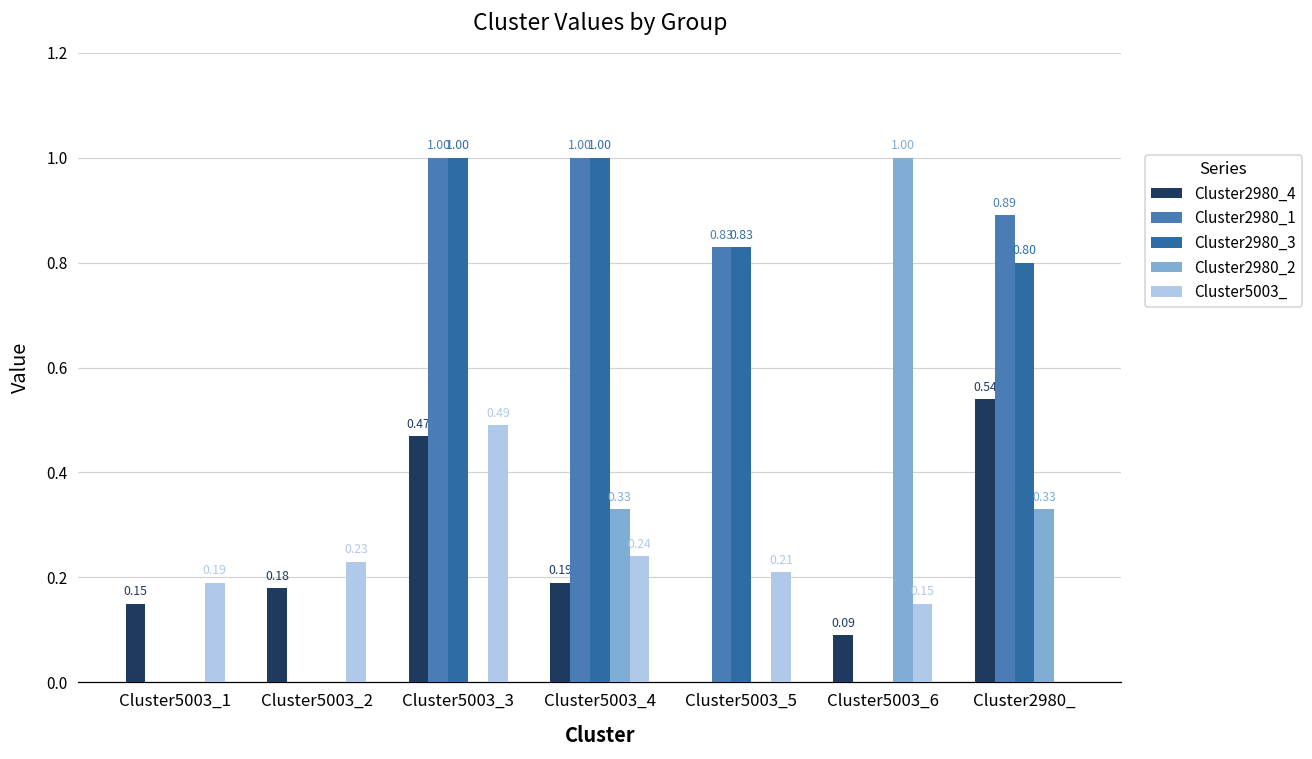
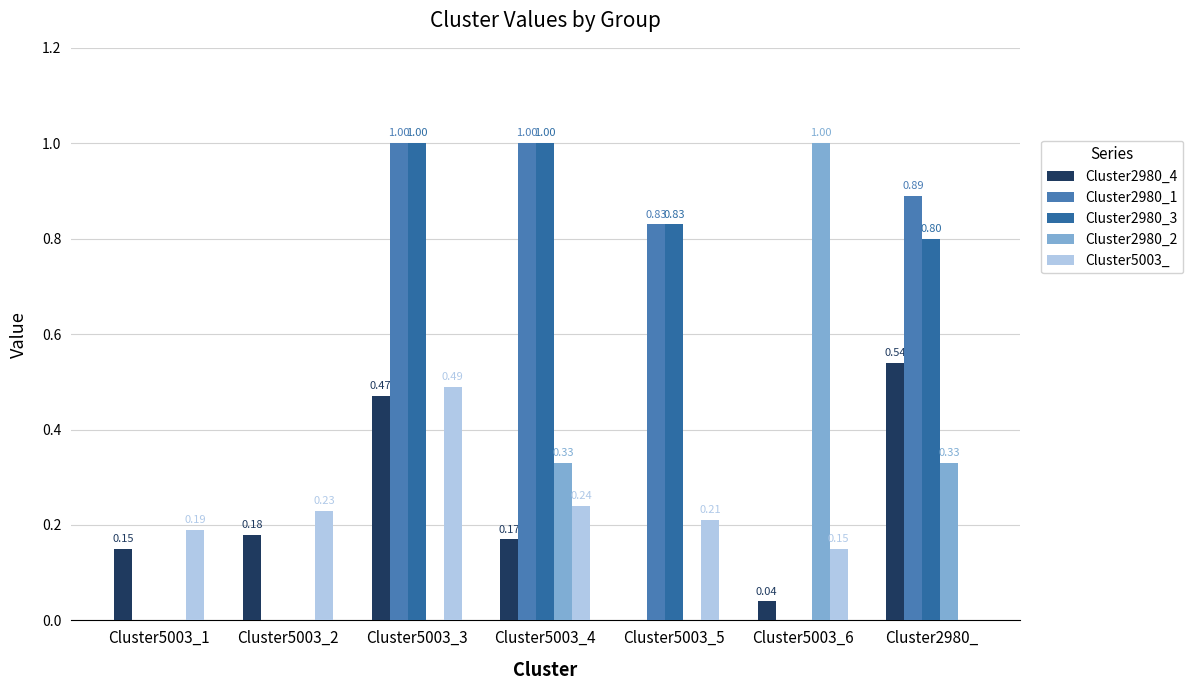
  {
    "Cluster2980_4": {
      "Cluster5003_1": 0.15,
      "Cluster5003_2": 0.18,
      "Cluster5003_3": 0.47,
-     "Cluster5003_4": 0.19,
-     "Cluster5003_6": 0.09,
+     "Cluster5003_4": 0.17,
+     "Cluster5003_6": 0.04,
      "Cluster2980_": 0.54
    }
  }
